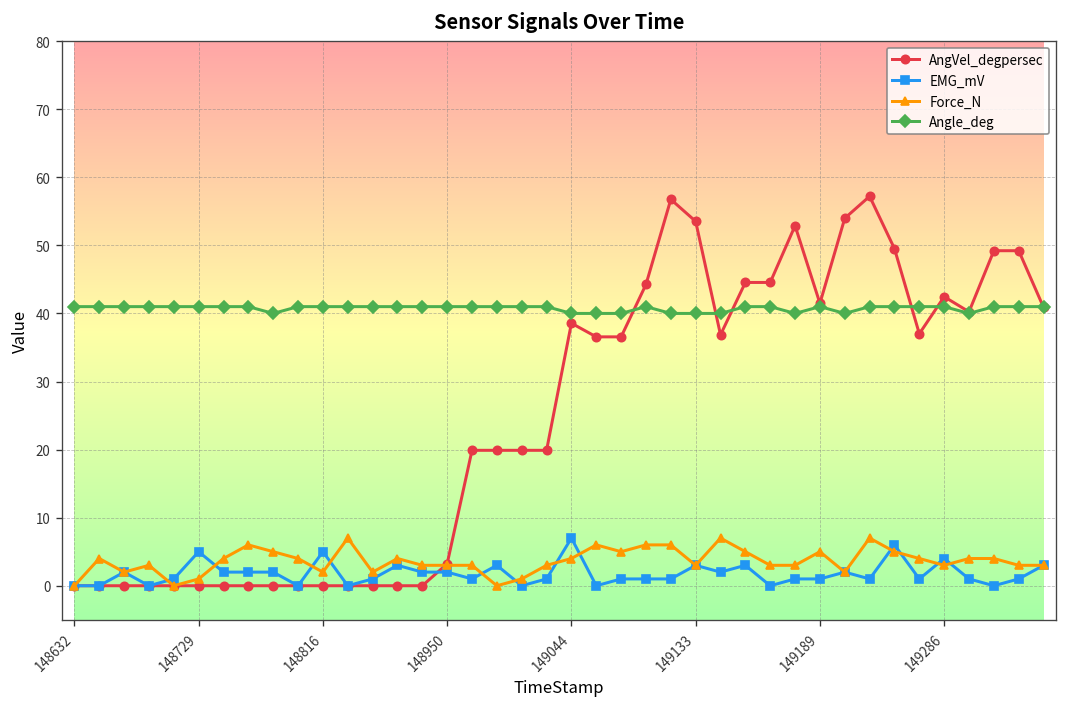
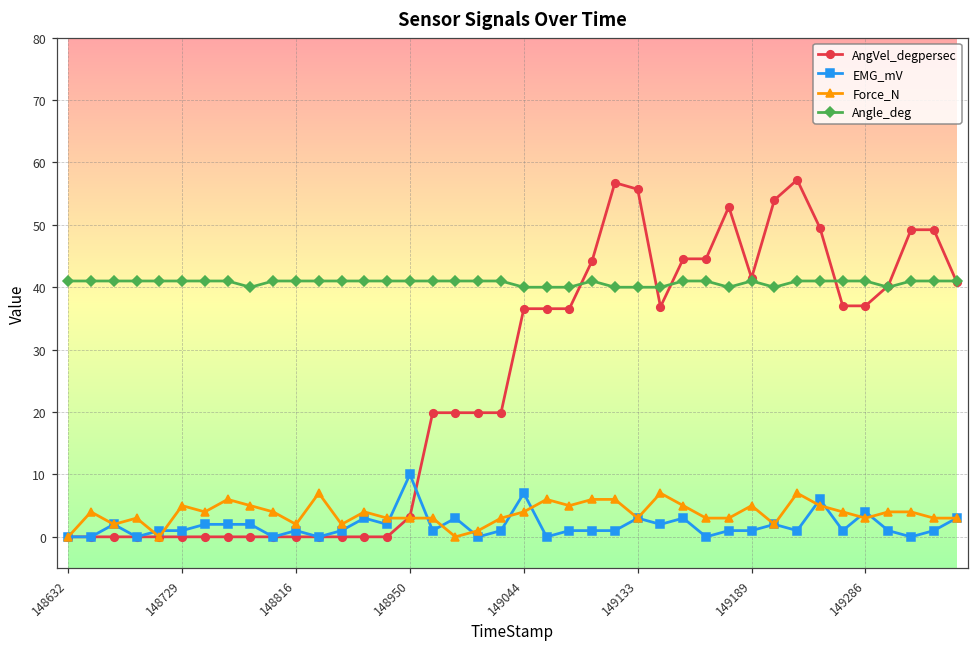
  {
    "AngVel_degpersec": {
      "148729": 0,
      "148816": 0,
-     "149044": 39,
-     "149133": 54,
+     "149044": 37,
+     "149133": 56,
      "149189": 41,
-     "149286": 42
+     "149286": 37
    },
    "EMG_mV": {
-     "148729": 5,
-     "148816": 5,
-     "148950": 2,
+     "148729": 1,
+     "148816": 1,
+     "148950": 10,
      "149044": 7,
      "149189": 1,
      "149286": 4
    },
    "Force_N": {
-     "148729": 1,
+     "148729": 5,
      "148816": 2,
      "149044": 4,
      "149189": 5,
      "149286": 3
    },
    "Angle_deg": {
      "148632": 41,
      "148729": 41,
      "148816": 41,
      "148950": 41,
      "149044": 40,
      "149133": 40,
      "149189": 41,
      "149286": 41
    }
  }
